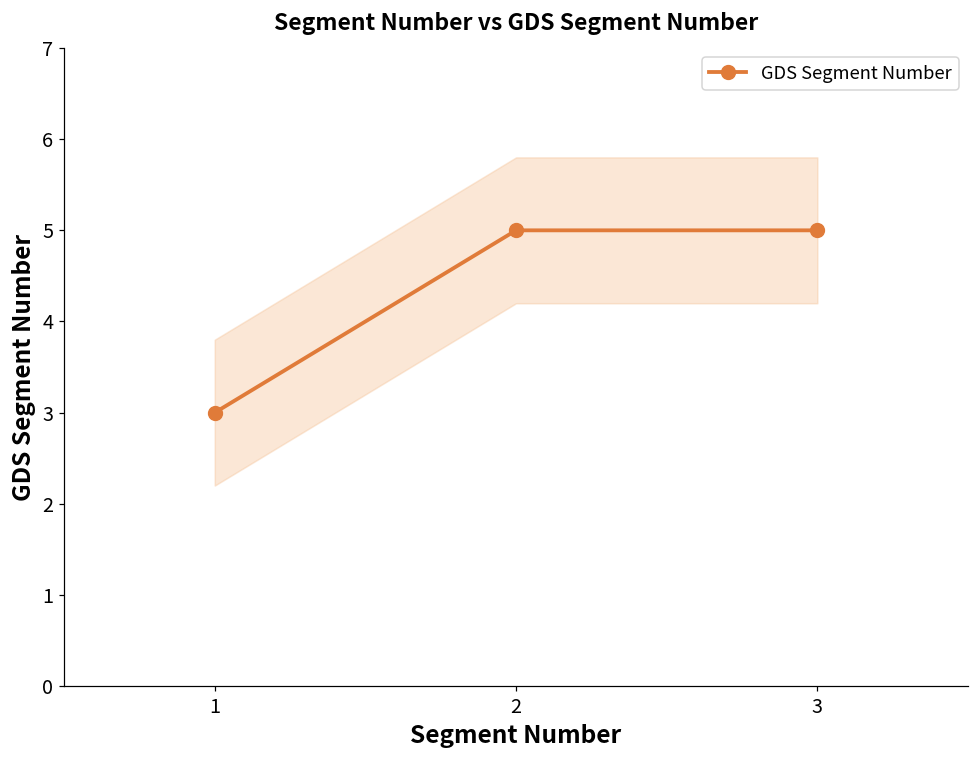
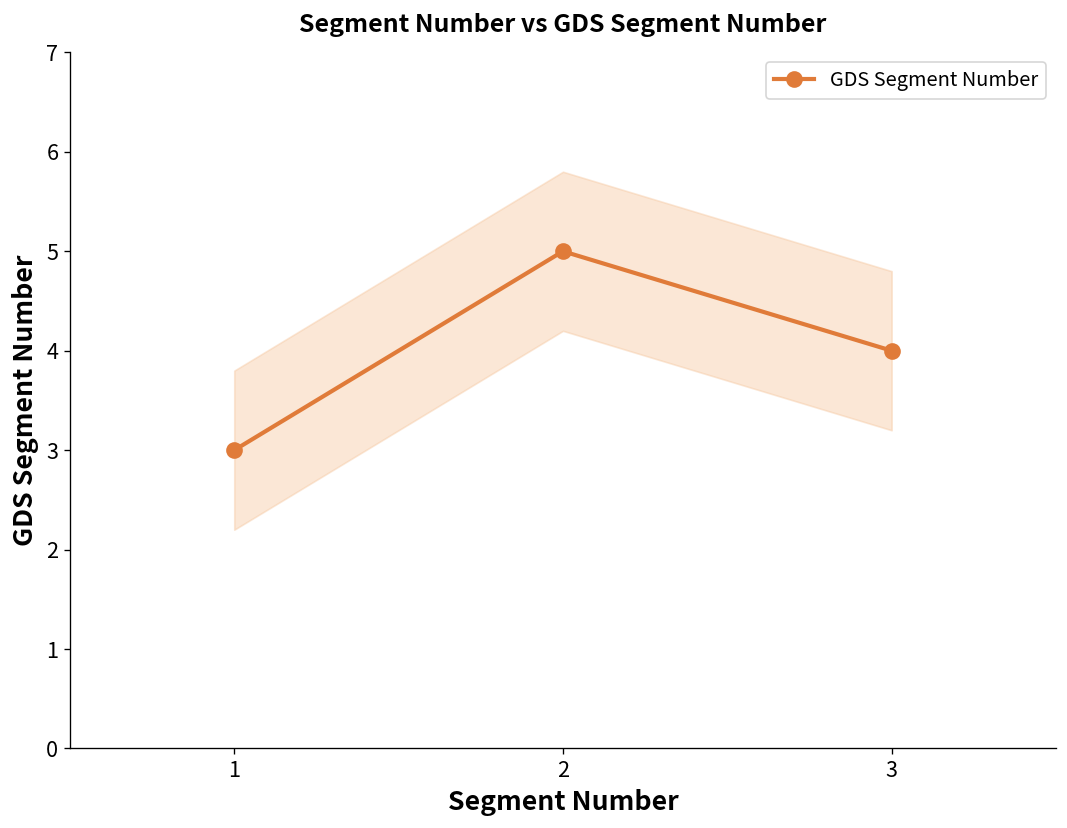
  {
    "GDS Segment Number": {
      "1": 3,
      "2": 5,
-     "3": 5
+     "3": 4
    }
  }
